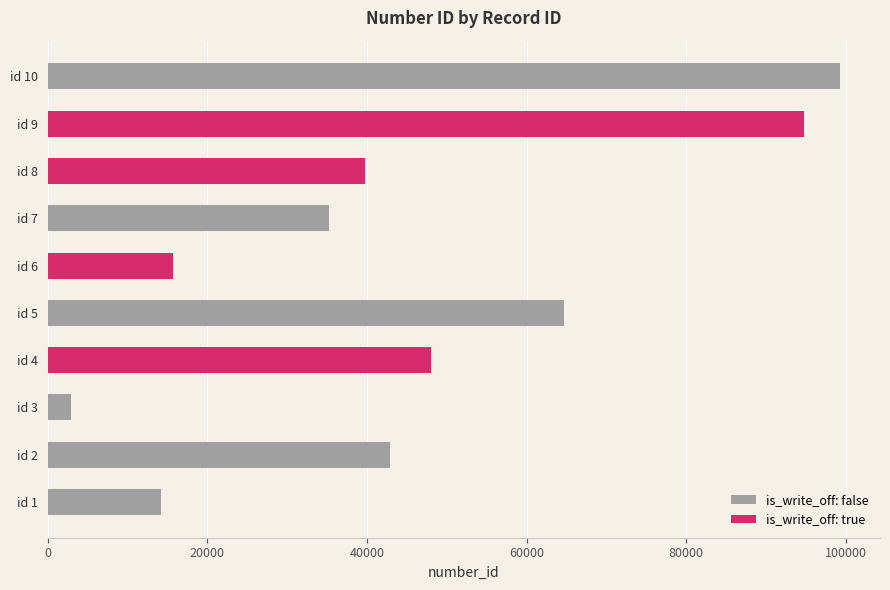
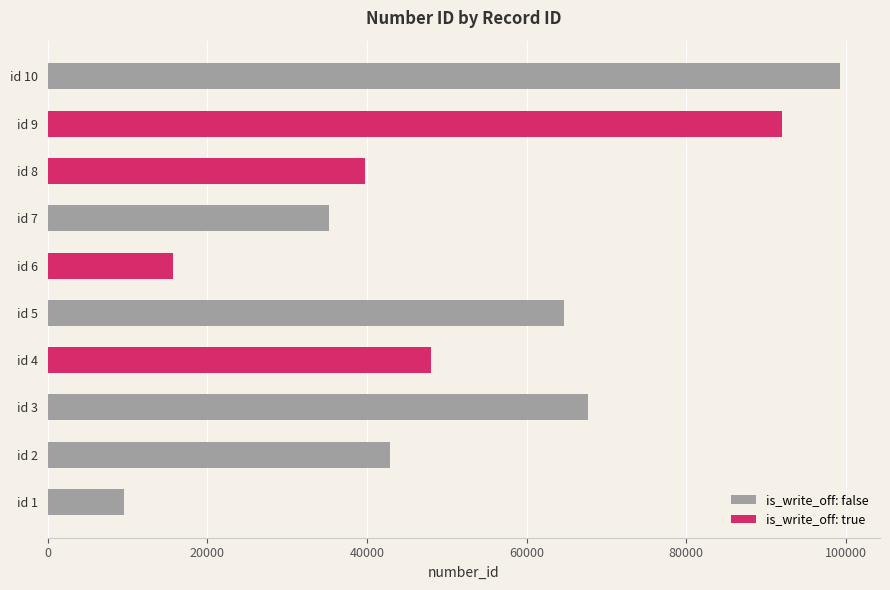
  {
    "id 10": 99000,
-   "id 9": 95000,
+   "id 9": 92000,
    "id 8": 40000,
    "id 7": 35000,
    "id 6": 16000,
    "id 5": 65000,
    "id 4": 48000,
-   "id 3": 3000,
+   "id 3": 68000,
    "id 2": 43000,
-   "id 1": 14000
+   "id 1": 10000
  }
